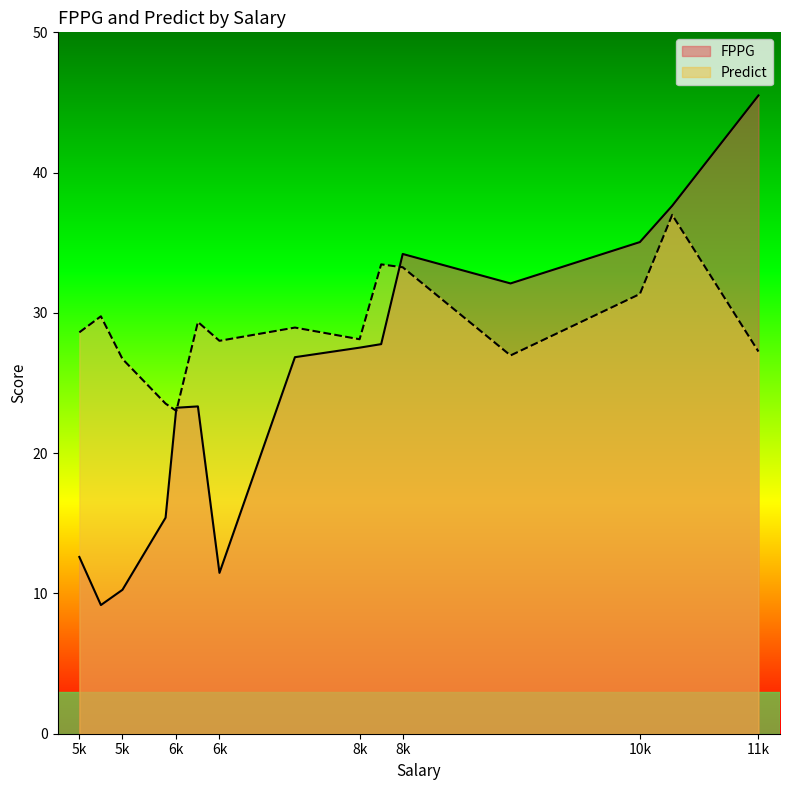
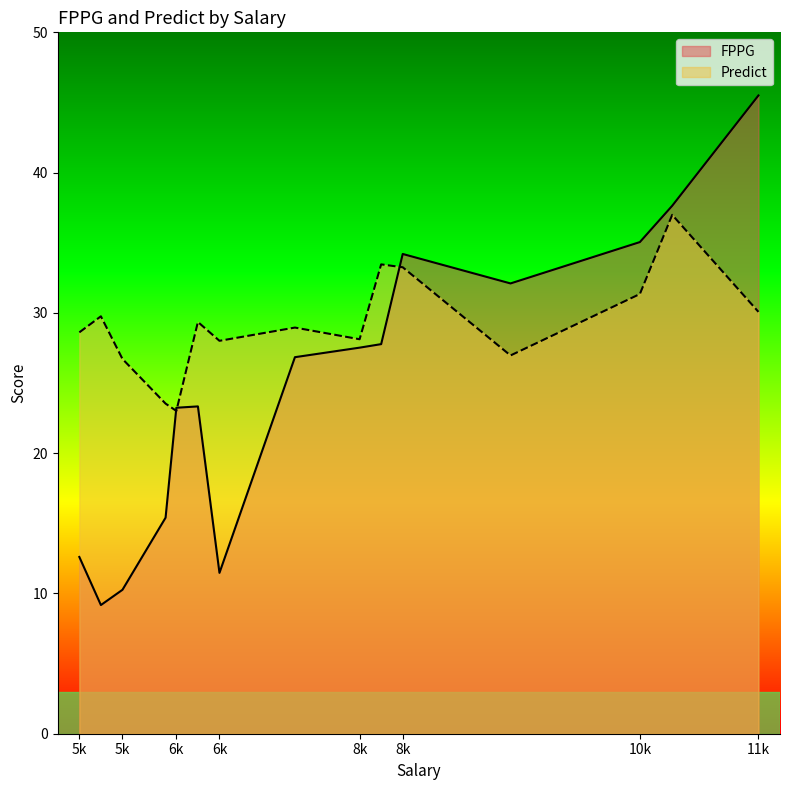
  {
    "FPPG": {
      "10k": 35.0,
      "11k": 45.5
    },
    "Predict": {
      "10k": 31.3,
-     "11k": 27.2
+     "11k": 30.1
    }
  }
